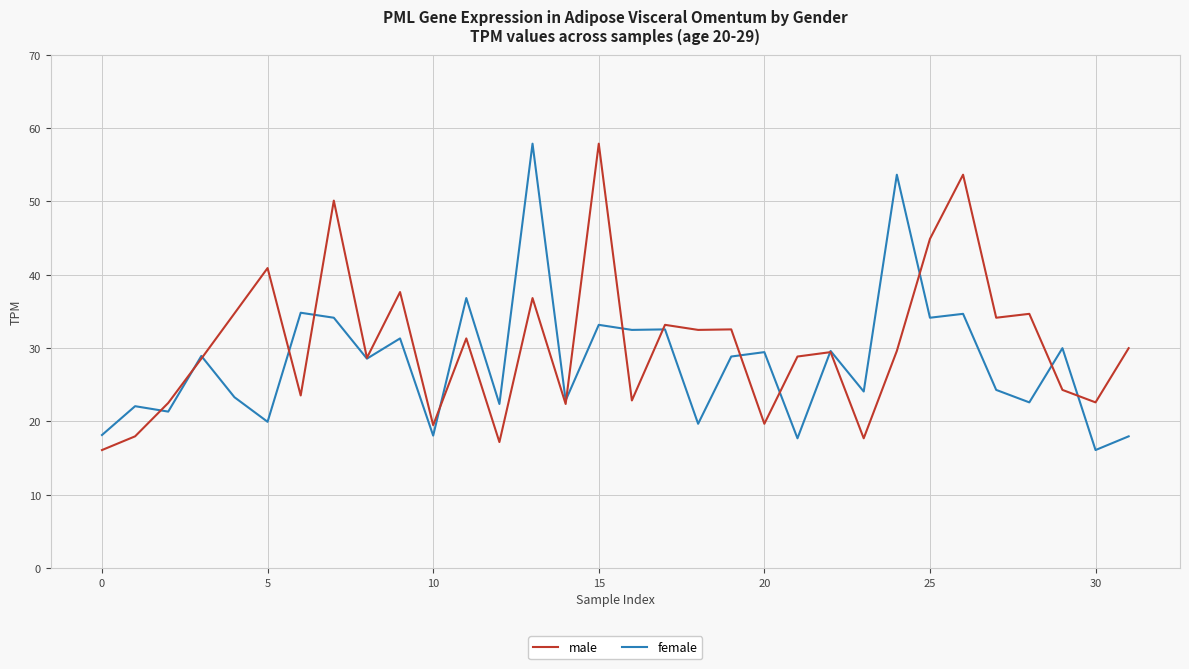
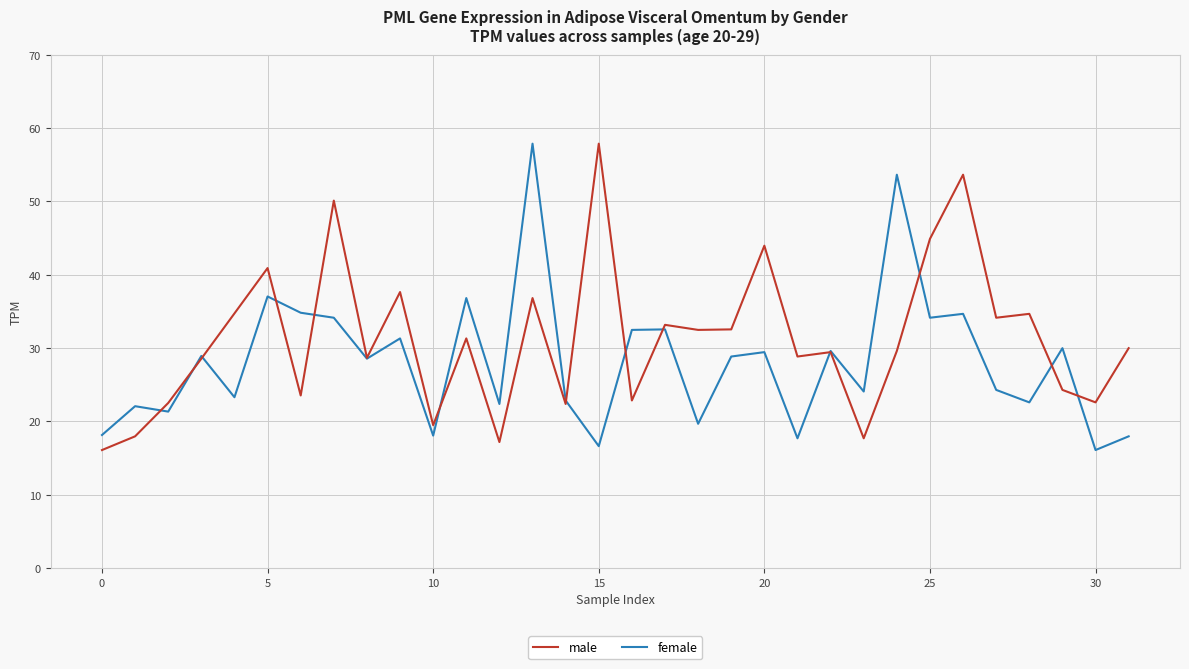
  {
    "male": {
      "0": 16,
      "5": 41,
      "10": 19,
      "15": 58,
-     "20": 20,
+     "20": 44,
      "25": 45,
      "30": 23
    },
    "female": {
      "0": 18,
-     "5": 20,
+     "5": 37,
      "10": 18,
-     "15": 33,
+     "15": 17,
      "20": 29,
      "25": 34,
      "30": 16
    }
  }
